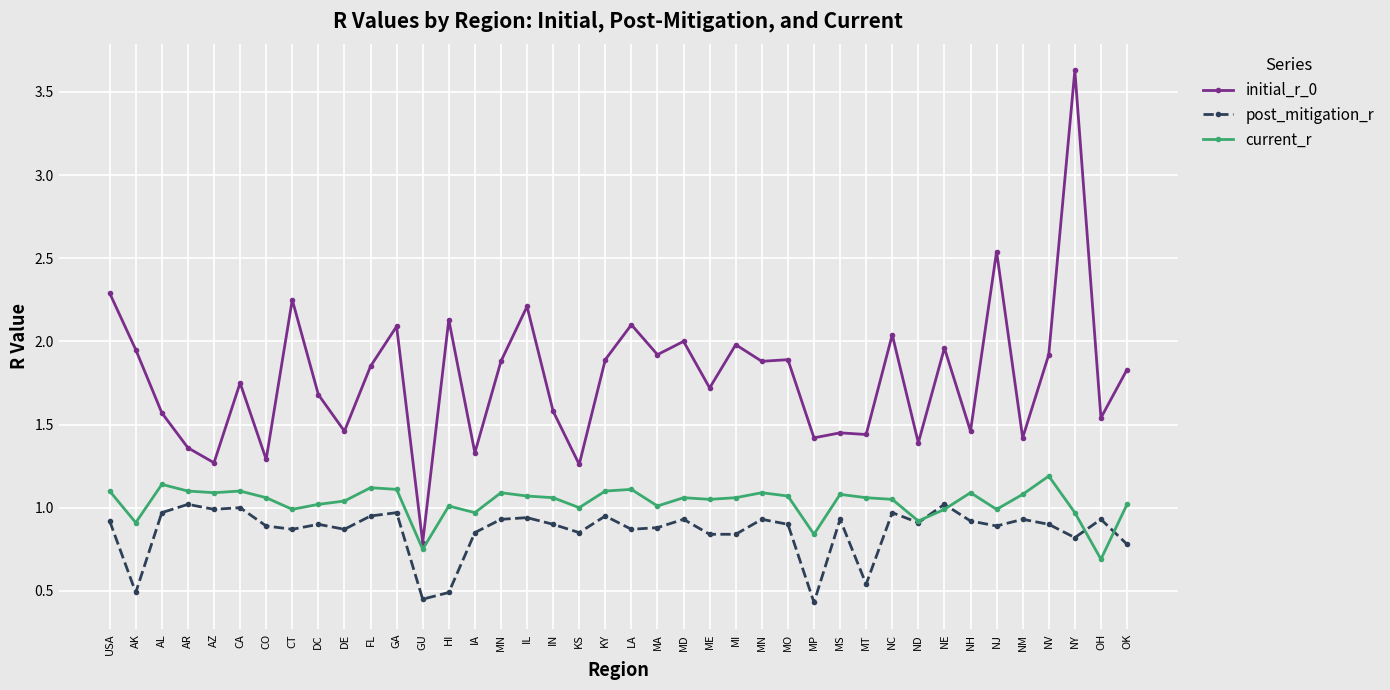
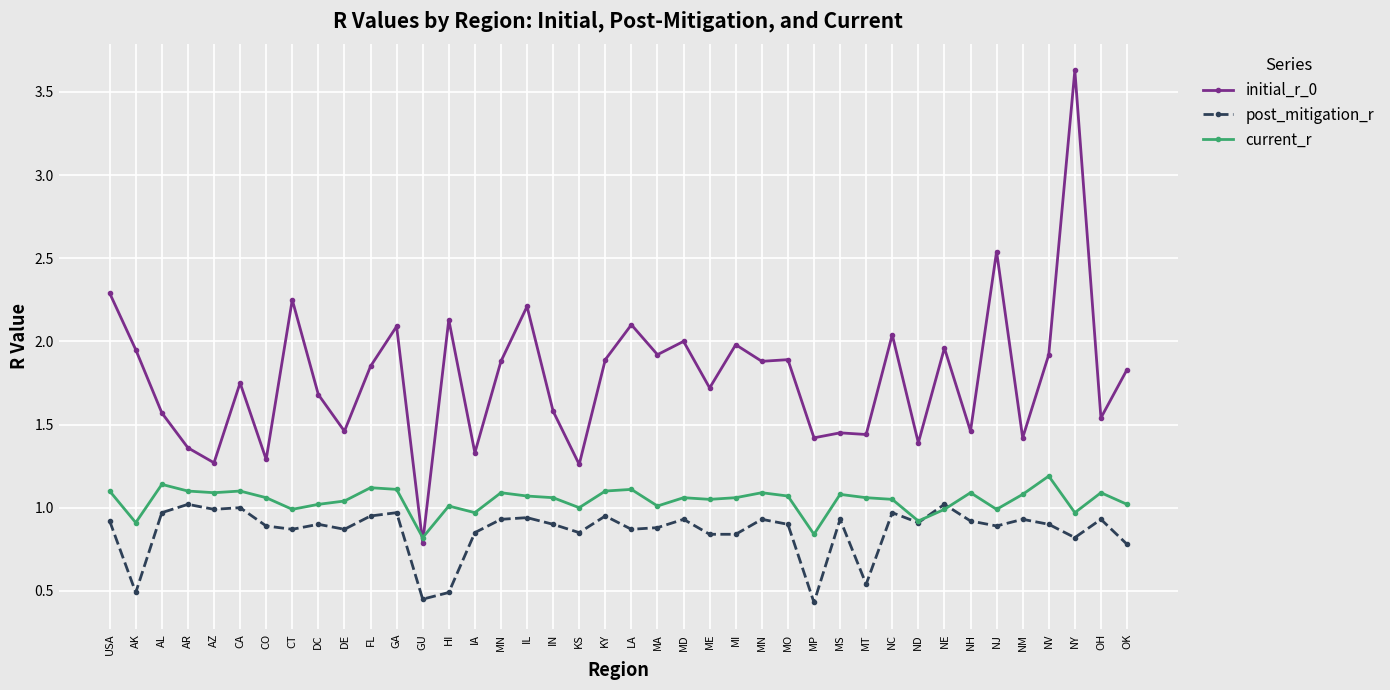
  {
    "initial_r_0": {
      "USA": 2.29,
      "AK": 1.95,
      "AL": 1.57,
      "AR": 1.36,
      "AZ": 1.27,
      "CA": 1.75,
      "CO": 1.29,
      "CT": 2.25,
      "DC": 1.68,
      "DE": 1.46,
      "FL": 1.85,
      "GA": 2.09,
      "GU": 0.79,
      "HI": 2.13,
      "IA": 1.33,
      "IL": 2.21,
      "IN": 1.58,
      "KS": 1.26,
      "KY": 1.89,
      "LA": 2.10,
      "MA": 1.92,
      "MD": 2.00,
      "ME": 1.72,
      "MI": 1.98,
      "MO": 1.89,
      "MP": 1.42,
      "MS": 1.45,
      "MT": 1.44,
      "NC": 2.04,
      "ND": 1.39,
      "NE": 1.96,
      "NH": 1.46,
      "NJ": 2.54,
      "NM": 1.42,
      "NV": 1.92,
      "NY": 3.63,
      "OH": 1.54,
      "OK": 1.83
    },
    "post_mitigation_r": {
      "USA": 0.92,
      "AK": 0.49,
      "AL": 0.97,
      "AR": 1.02,
      "AZ": 0.99,
      "CA": 1.00,
      "CO": 0.89,
      "CT": 0.87,
      "DC": 0.90,
      "DE": 0.87,
      "FL": 0.95,
      "GA": 0.97,
      "GU": 0.45,
      "HI": 0.49,
      "IA": 0.85,
      "IL": 0.94,
      "IN": 0.90,
      "KS": 0.85,
      "KY": 0.95,
      "LA": 0.87,
      "MA": 0.88,
      "MD": 0.93,
      "ME": 0.84,
      "MI": 0.84,
      "MO": 0.90,
      "MP": 0.43,
      "MS": 0.93,
      "MT": 0.54,
      "NC": 0.97,
      "NE": 1.02,
      "NH": 0.92,
      "NJ": 0.89,
      "NM": 0.93,
      "NV": 0.90,
      "NY": 0.82,
      "OH": 0.93,
      "OK": 0.78
    },
    "current_r": {
      "USA": 1.10,
      "AK": 0.91,
      "AL": 1.14,
      "AR": 1.10,
      "AZ": 1.09,
      "CA": 1.10,
      "CO": 1.06,
      "CT": 0.99,
      "DC": 1.02,
      "DE": 1.04,
      "FL": 1.12,
      "GA": 1.11,
-     "GU": 0.75,
+     "GU": 0.82,
      "HI": 1.01,
      "IA": 0.97,
      "IL": 1.07,
      "IN": 1.06,
      "KS": 1.00,
      "KY": 1.10,
      "LA": 1.11,
      "MA": 1.01,
      "MD": 1.06,
      "ME": 1.05,
      "MI": 1.06,
      "MO": 1.07,
      "MP": 0.84,
      "MS": 1.08,
      "MT": 1.06,
      "NC": 1.05,
      "NE": 0.99,
      "NH": 1.09,
      "NJ": 0.99,
      "NM": 1.08,
      "NV": 1.19,
      "NY": 0.97,
-     "OH": 0.69,
+     "OH": 1.09,
      "OK": 1.02
    }
  }
